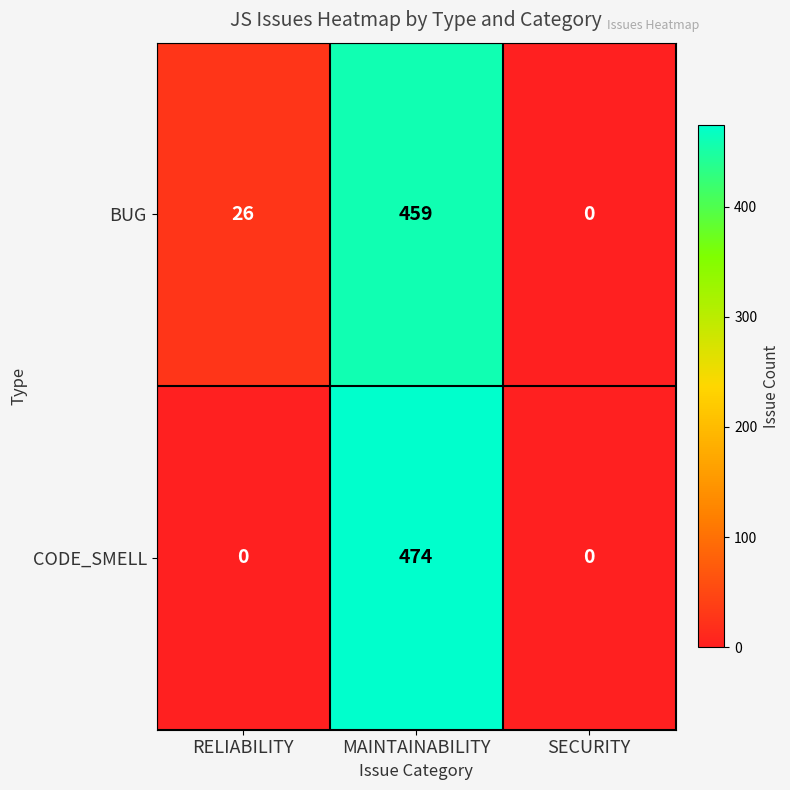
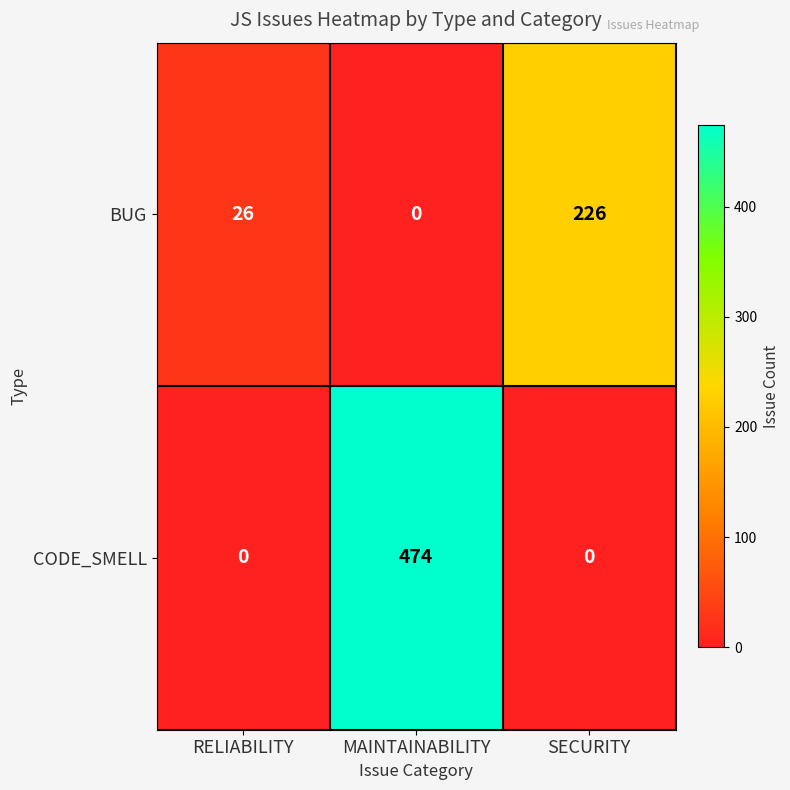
  {
    "BUG": {
      "RELIABILITY": 26,
-     "MAINTAINABILITY": 459,
-     "SECURITY": 0
+     "MAINTAINABILITY": 0,
+     "SECURITY": 226
    },
    "CODE_SMELL": {
      "RELIABILITY": 0,
      "MAINTAINABILITY": 474,
      "SECURITY": 0
    }
  }
